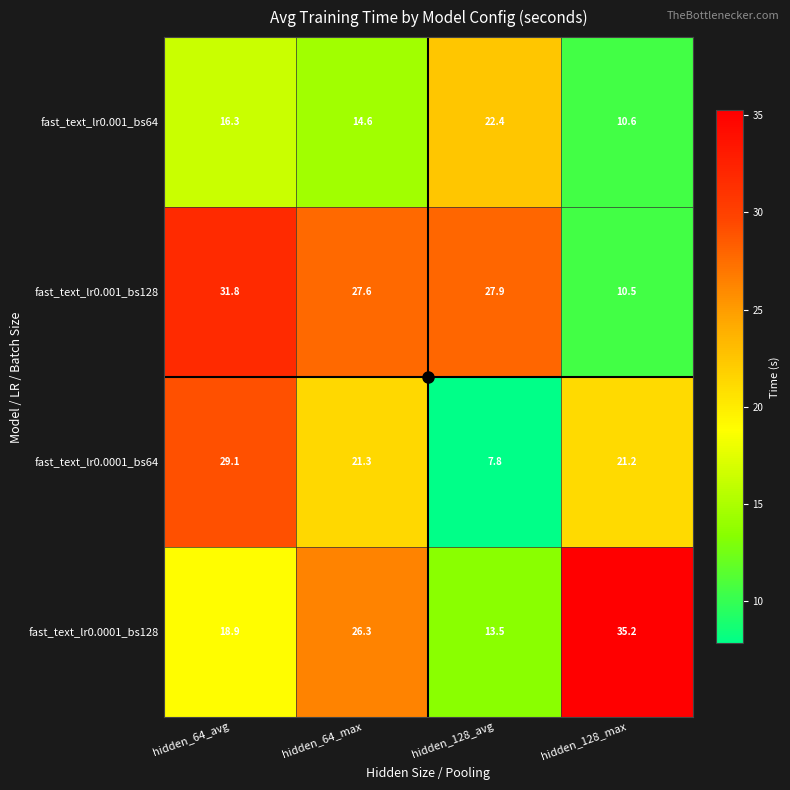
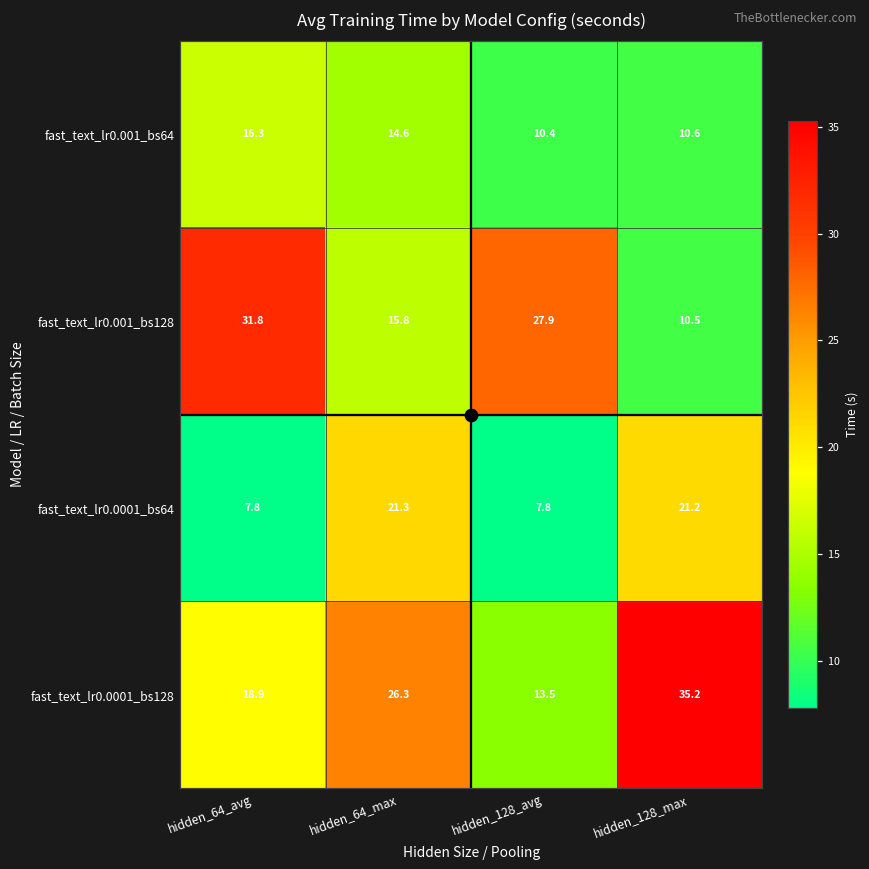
  {
    "fast_text_lr0.001_bs64": {
      "hidden_64_avg": 16.3,
      "hidden_64_max": 14.6,
-     "hidden_128_avg": 22.4,
+     "hidden_128_avg": 10.4,
      "hidden_128_max": 10.6
    },
    "fast_text_lr0.001_bs128": {
      "hidden_64_avg": 31.8,
-     "hidden_64_max": 27.6,
+     "hidden_64_max": 15.8,
      "hidden_128_avg": 27.9,
      "hidden_128_max": 10.5
    },
    "fast_text_lr0.0001_bs64": {
-     "hidden_64_avg": 29.1,
+     "hidden_64_avg": 7.8,
      "hidden_64_max": 21.3,
      "hidden_128_avg": 7.8,
      "hidden_128_max": 21.2
    },
    "fast_text_lr0.0001_bs128": {
      "hidden_64_avg": 18.9,
      "hidden_64_max": 26.3,
      "hidden_128_avg": 13.5,
      "hidden_128_max": 35.2
    }
  }
